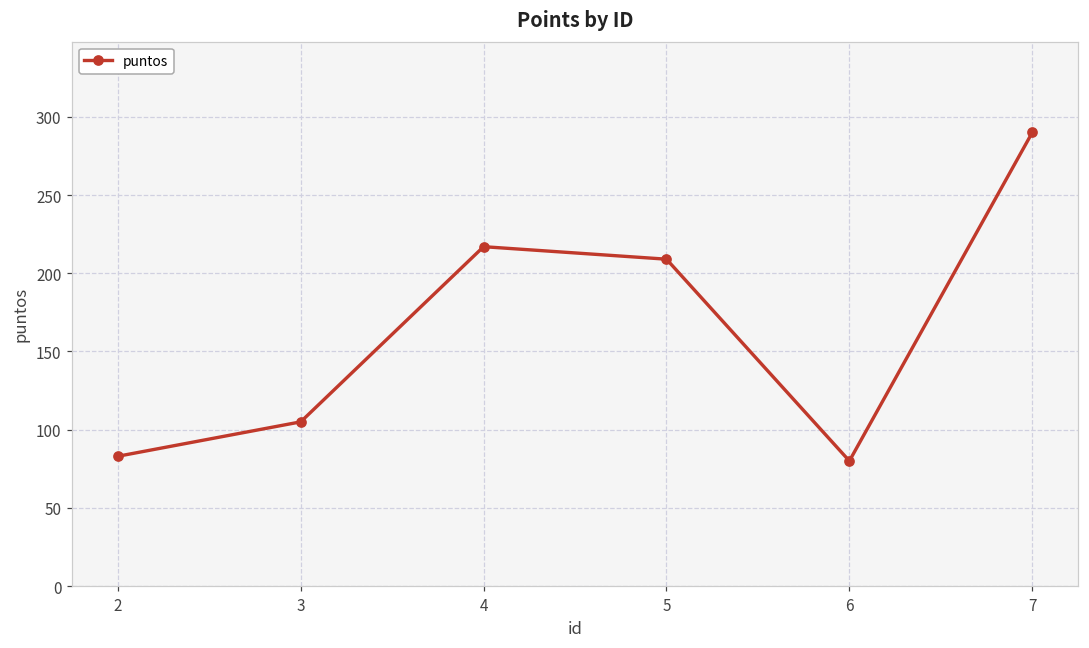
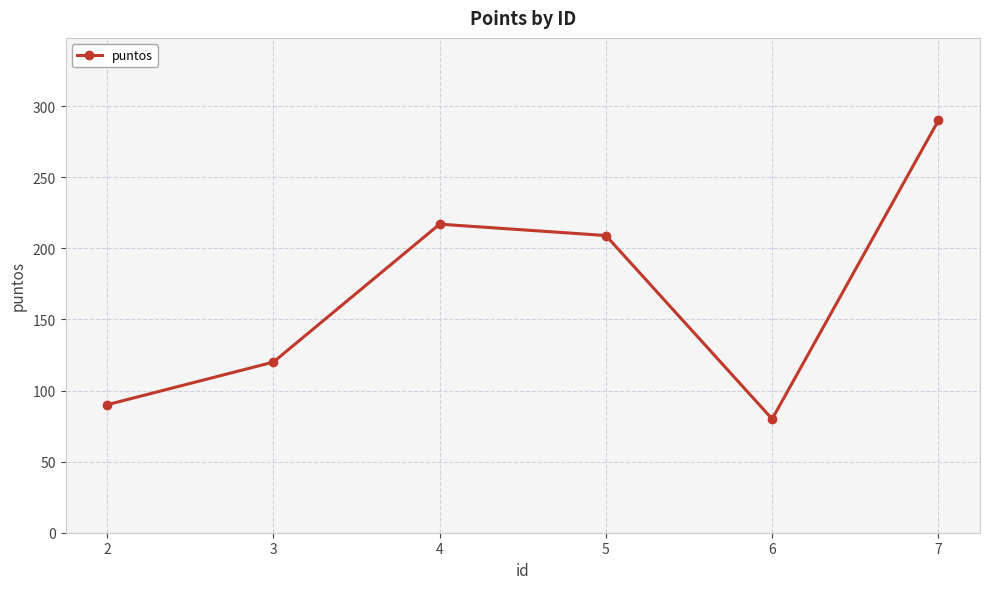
  {
-   "2": 83,
-   "3": 105,
+   "2": 90,
+   "3": 120,
    "4": 217,
    "5": 209,
    "6": 80,
    "7": 290
  }
